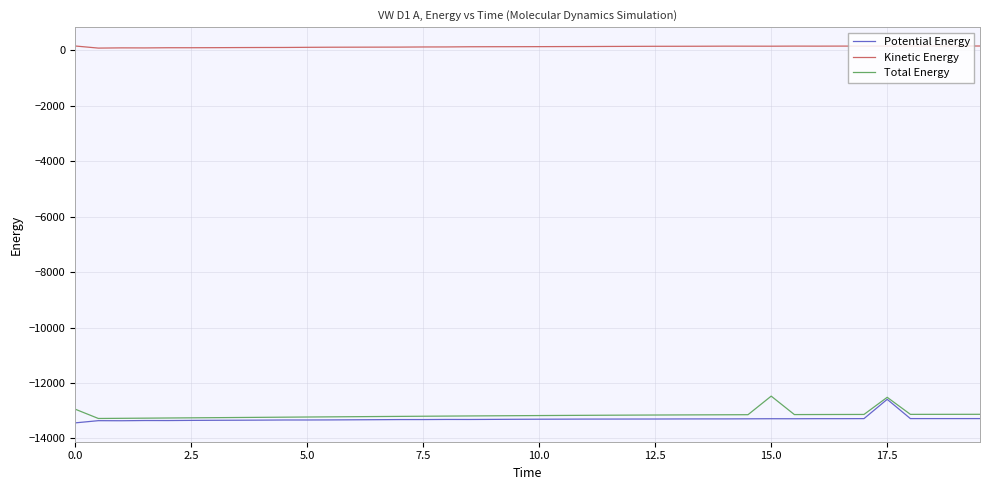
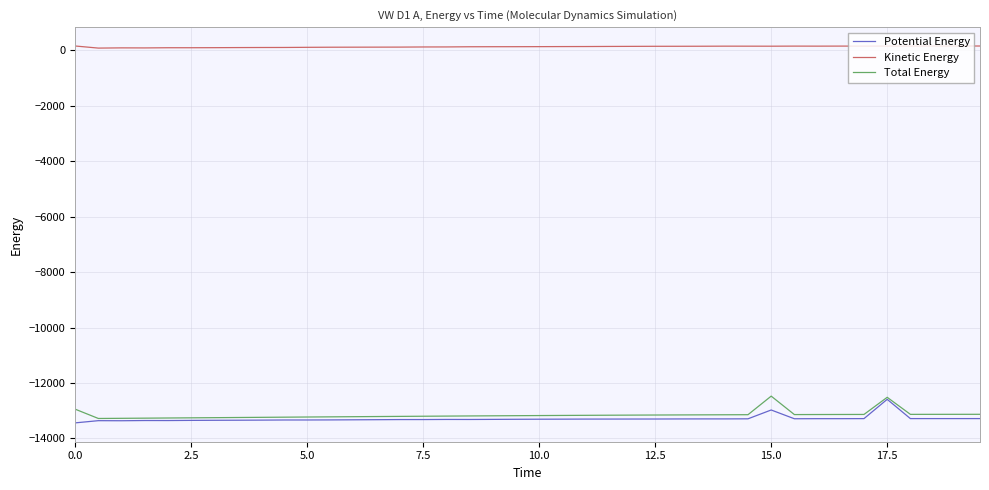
  {
    "Potential Energy": {
      "0.0": -13400,
      "2.5": -13400,
      "5.0": -13300,
      "7.5": -13300,
      "10.0": -13300,
      "12.5": -13300,
-     "15.0": -13300
+     "15.0": -13000
    },
    "Kinetic Energy": {
      "0.0": 200,
      "2.5": 100,
      "5.0": 100,
      "7.5": 100,
      "10.0": 100,
      "12.5": 100,
      "15.0": 100
    },
    "Total Energy": {
      "0.0": -12900,
      "2.5": -13300,
      "5.0": -13200,
      "7.5": -13200,
      "10.0": -13200,
      "12.5": -13200,
      "15.0": -12500
    }
  }
